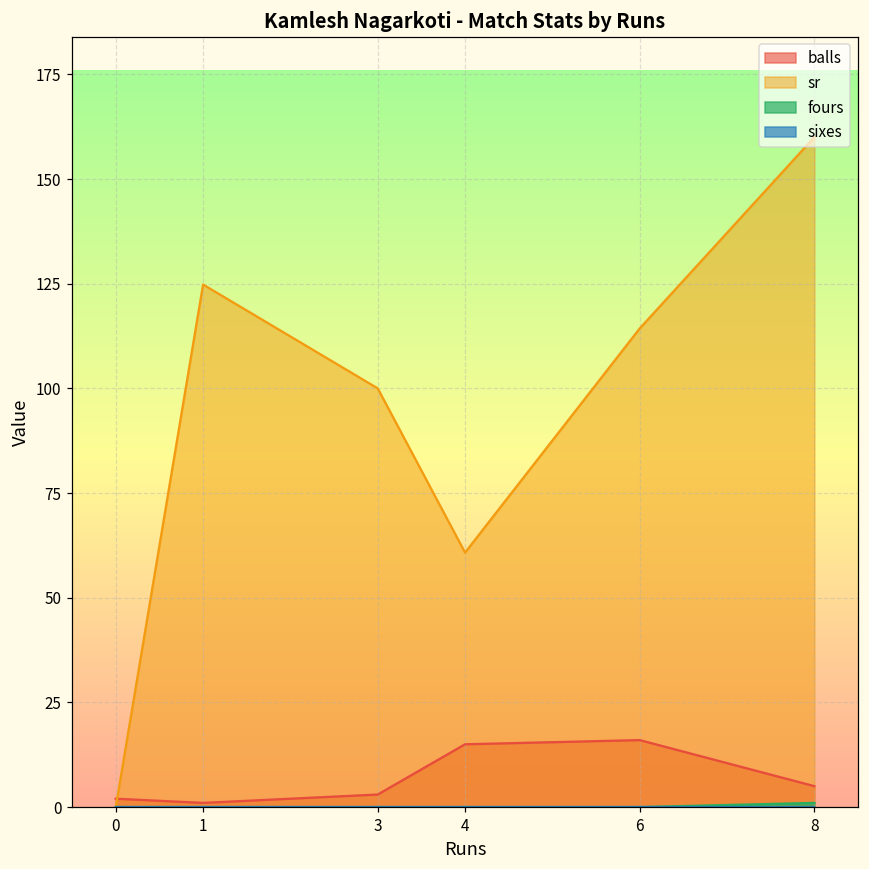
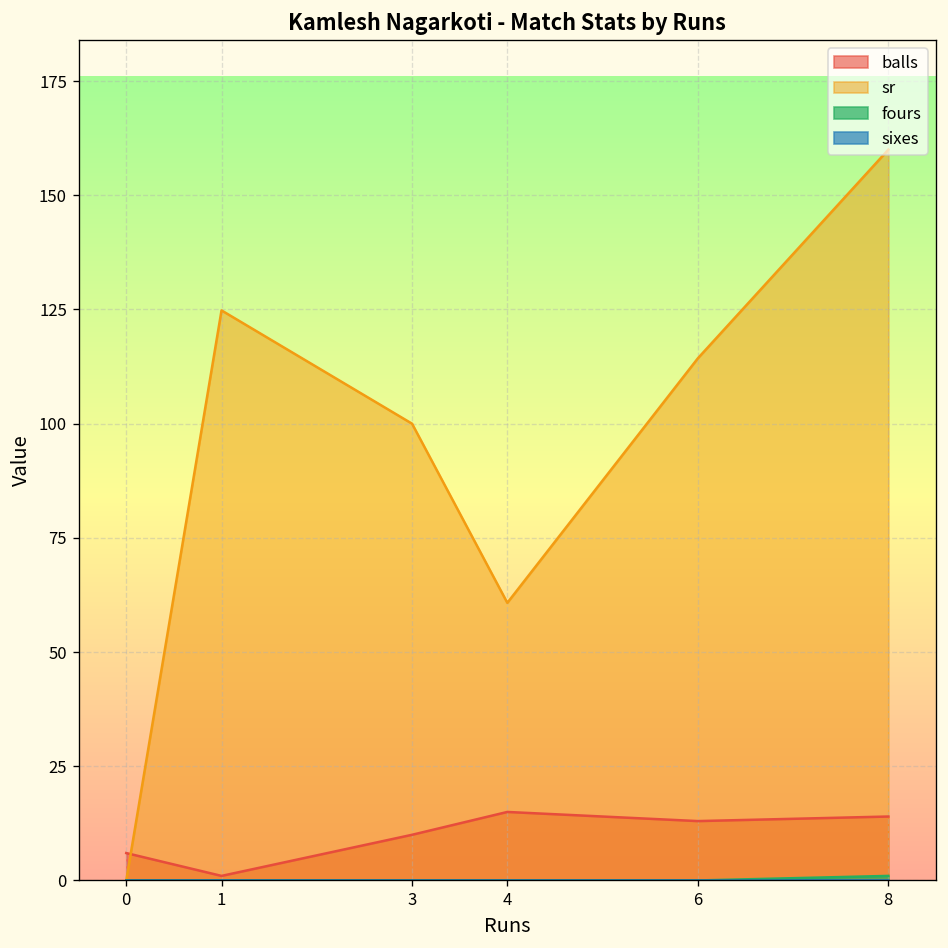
  {
    "balls": {
-     "0": 2,
+     "0": 6,
      "1": 1,
-     "3": 3,
+     "3": 10,
      "4": 15,
-     "6": 16,
-     "8": 5
+     "6": 13,
+     "8": 14
    },
    "sr": {
      "1": 125,
      "3": 100,
      "4": 61,
      "6": 114
    },
    "fours": {
      "8": 1
    },
    "sixes": {
      "8": 0
    }
  }
